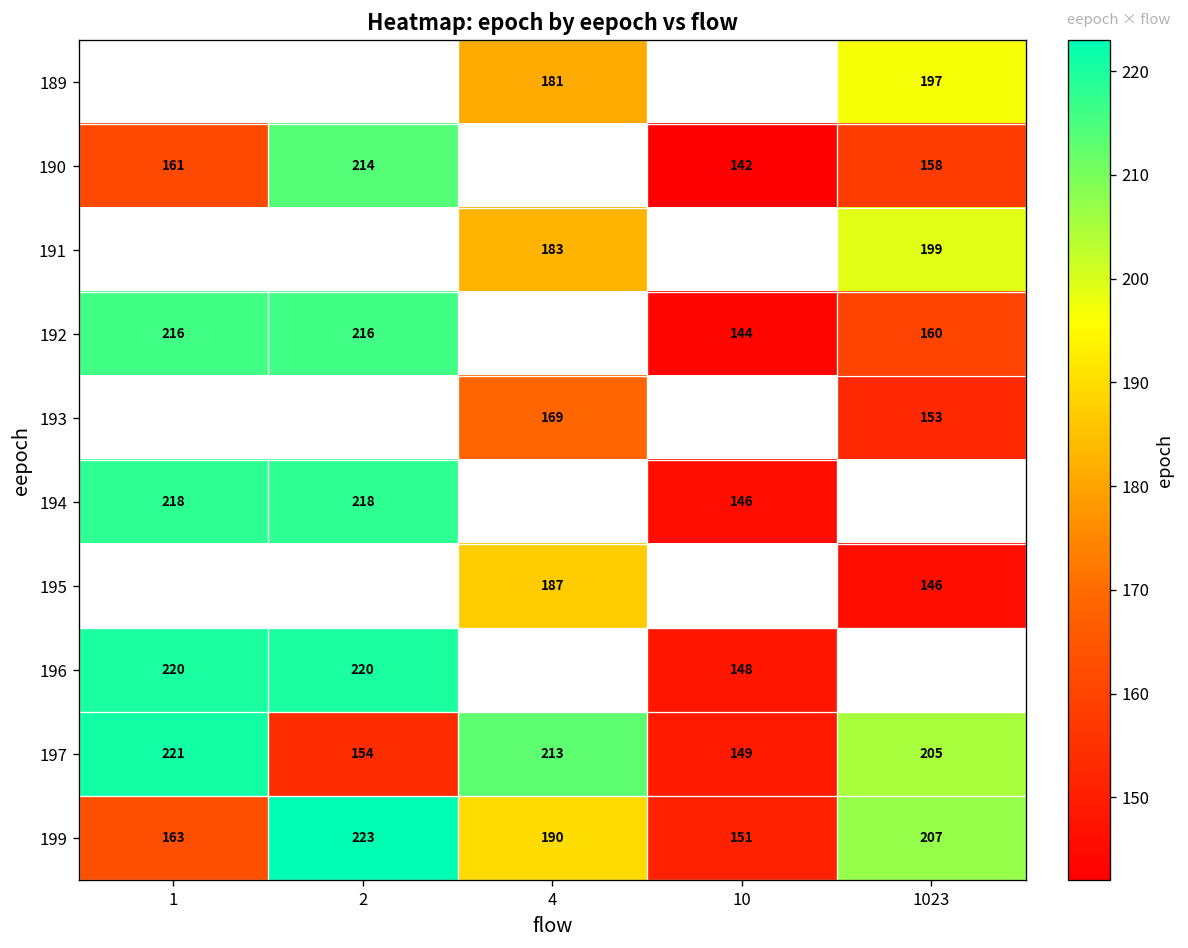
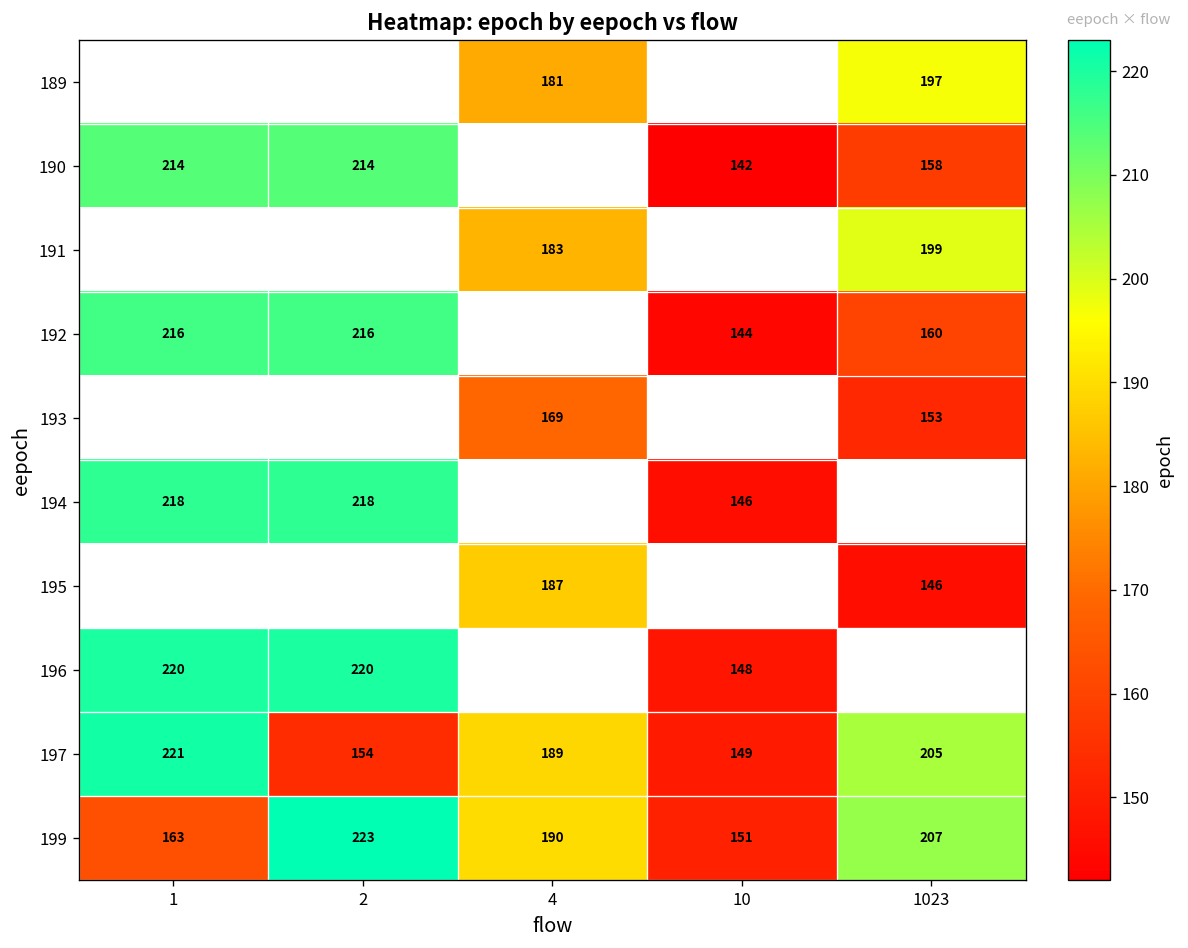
  {
    "189": {
      "4": 181,
      "1023": 197
    },
    "190": {
-     "1": 161,
+     "1": 214,
      "2": 214,
      "10": 142,
      "1023": 158
    },
    "191": {
      "4": 183,
      "1023": 199
    },
    "192": {
      "1": 216,
      "2": 216,
      "10": 144,
      "1023": 160
    },
    "193": {
      "4": 169,
      "1023": 153
    },
    "194": {
      "1": 218,
      "2": 218,
      "10": 146
    },
    "195": {
      "4": 187,
      "1023": 146
    },
    "196": {
      "1": 220,
      "2": 220,
      "10": 148
    },
    "197": {
      "1": 221,
      "2": 154,
-     "4": 213,
+     "4": 189,
      "10": 149,
      "1023": 205
    },
    "199": {
      "1": 163,
      "2": 223,
      "4": 190,
      "10": 151,
      "1023": 207
    }
  }
